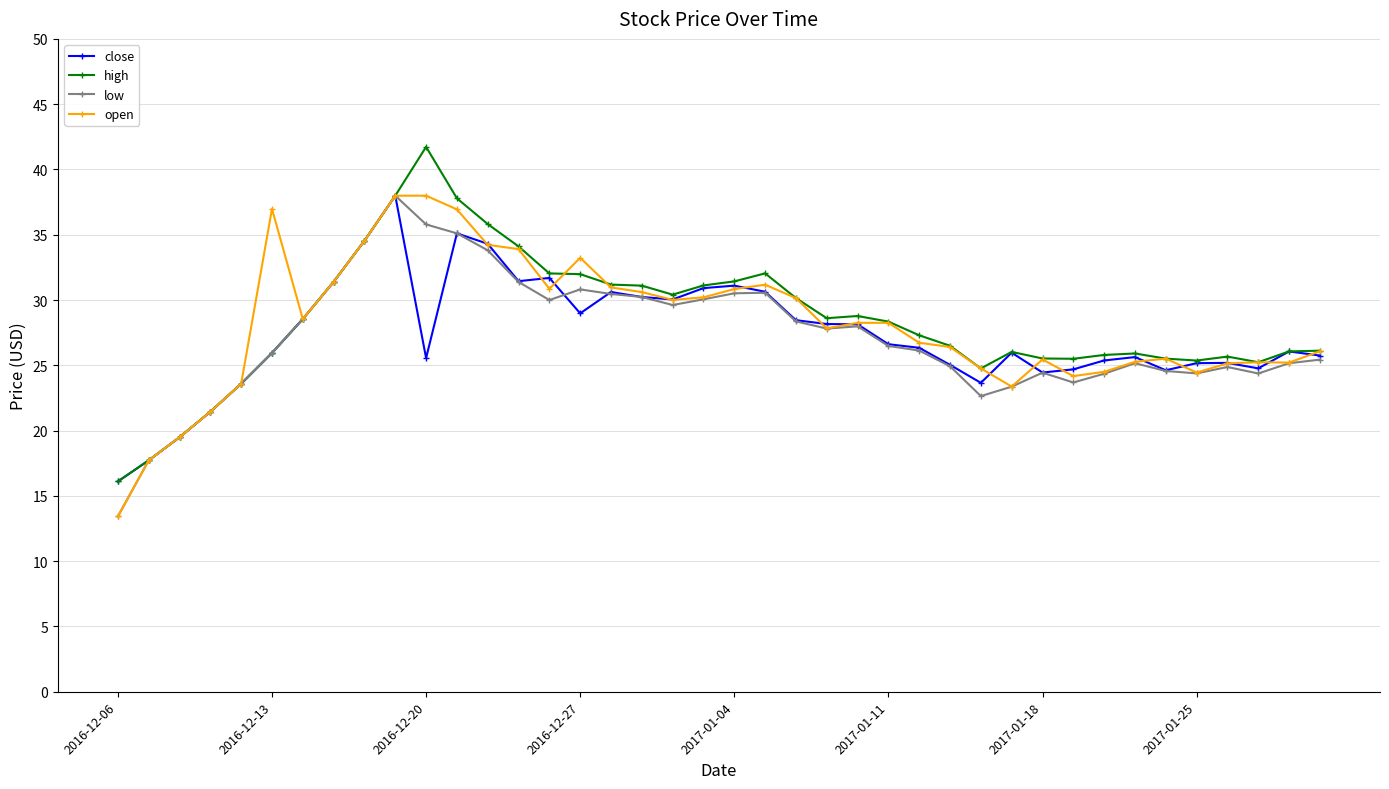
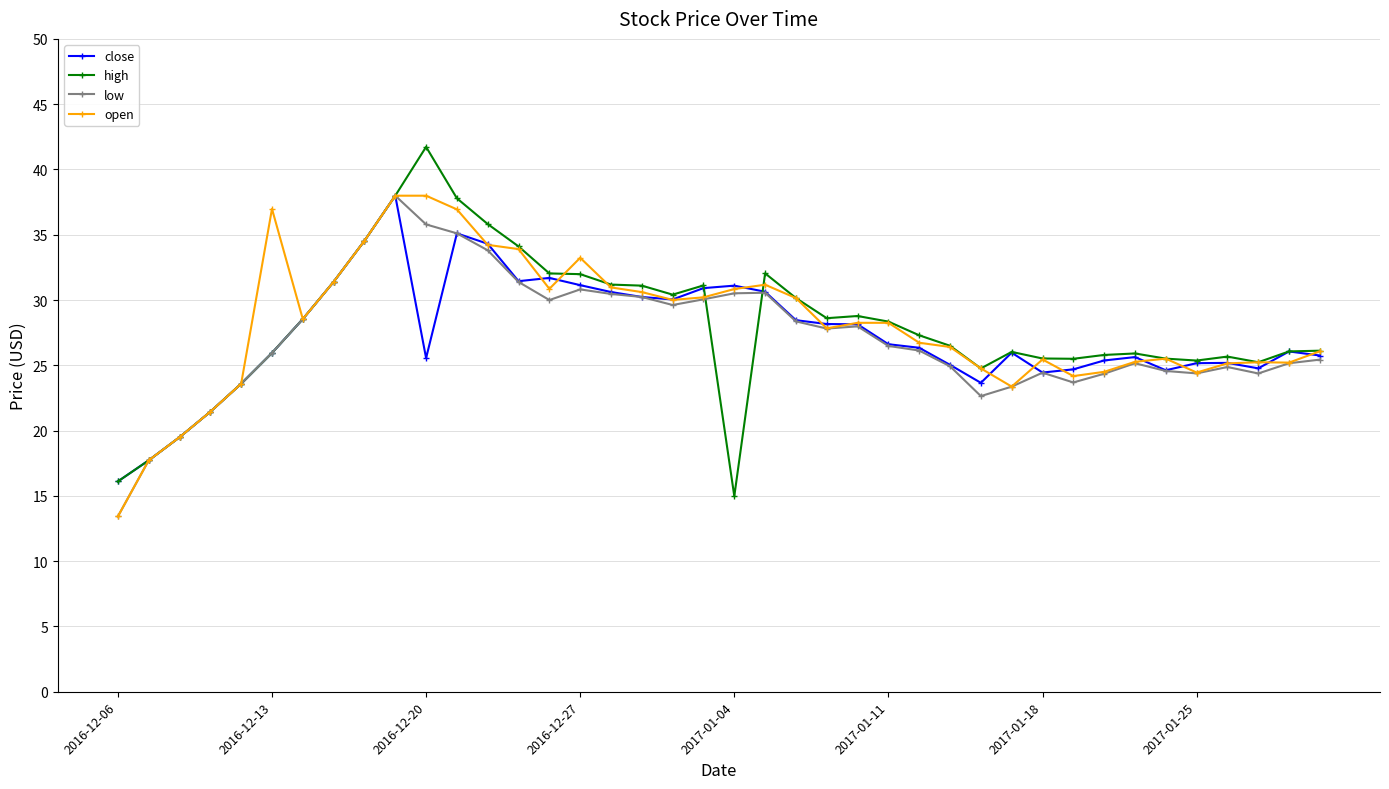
  {
    "close": {
      "2016-12-20": 25.6,
-     "2016-12-27": 29.0,
+     "2016-12-27": 31.1,
      "2017-01-04": 31.1,
      "2017-01-25": 25.2
    },
    "high": {
      "2016-12-20": 41.7,
      "2016-12-27": 32.0,
-     "2017-01-04": 31.4,
+     "2017-01-04": 15.0,
      "2017-01-25": 25.4
    },
    "low": {
      "2016-12-20": 35.8,
      "2016-12-27": 30.8,
      "2017-01-04": 30.5
    },
    "open": {
      "2016-12-13": 37.0,
      "2016-12-20": 38.0,
      "2016-12-27": 33.2,
      "2017-01-04": 30.8
    }
  }
